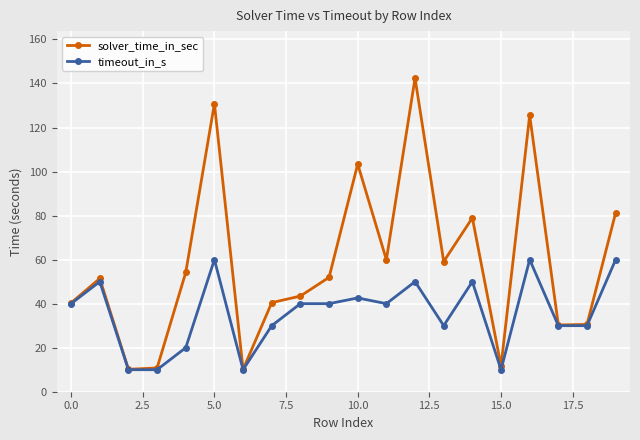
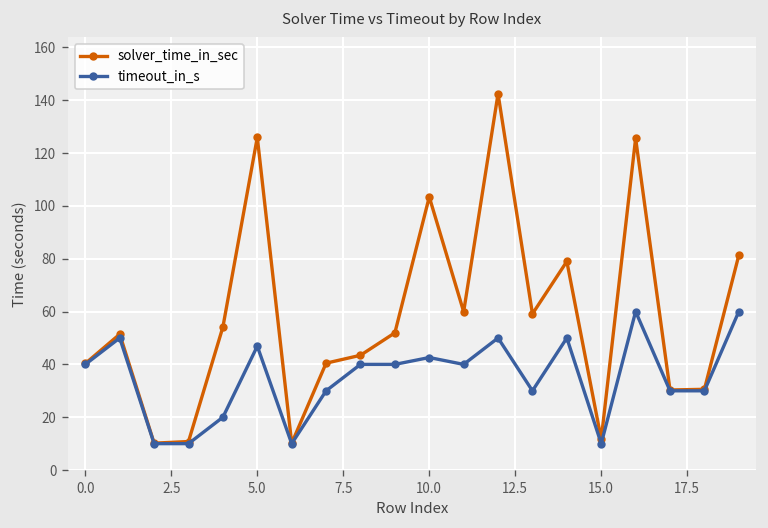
  {
    "solver_time_in_sec": {
-     "5.0": 131,
+     "5.0": 126,
      "10.0": 103,
      "15.0": 12
    },
    "timeout_in_s": {
-     "5.0": 60,
+     "5.0": 47,
      "10.0": 43,
      "15.0": 10
    }
  }
